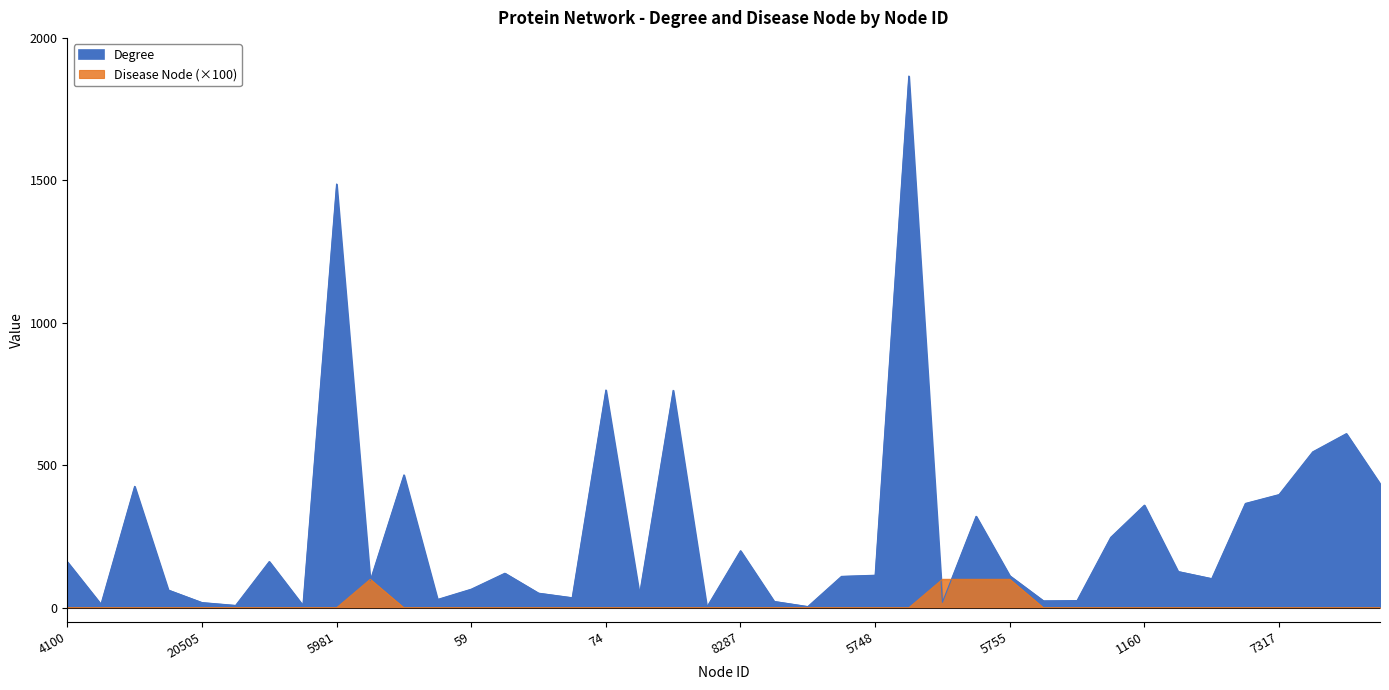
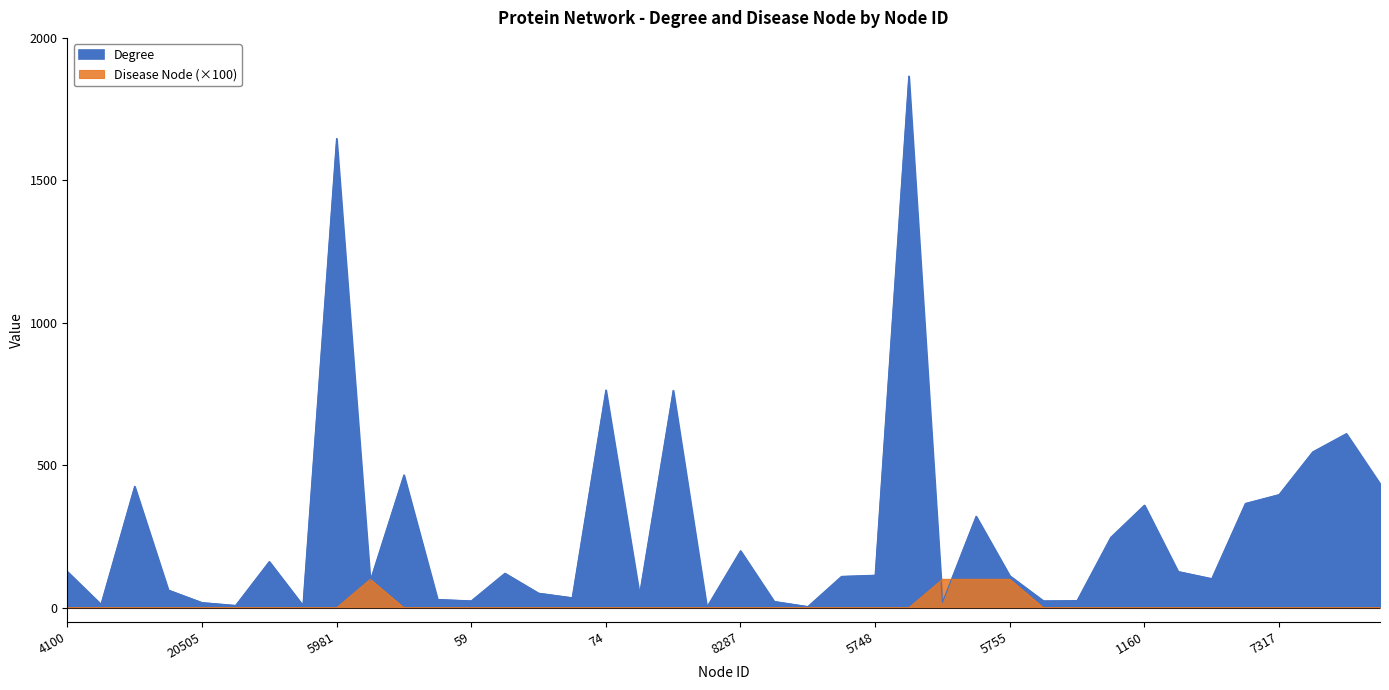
  {
    "Degree": {
-     "4100": 160,
+     "4100": 130,
      "20505": 20,
-     "5981": 1490,
-     "59": 70,
+     "5981": 1650,
+     "59": 20,
      "74": 760,
      "8287": 200,
      "5748": 110,
      "5755": 110,
      "1160": 360,
      "7317": 400
    },
    "Disease Node (×100)": {
      "4100": 0,
      "20505": 0,
      "5981": 0,
      "59": 0,
      "74": 0,
      "8287": 0,
      "5748": 0,
      "5755": 100,
      "1160": 0,
      "7317": 0
    }
  }
